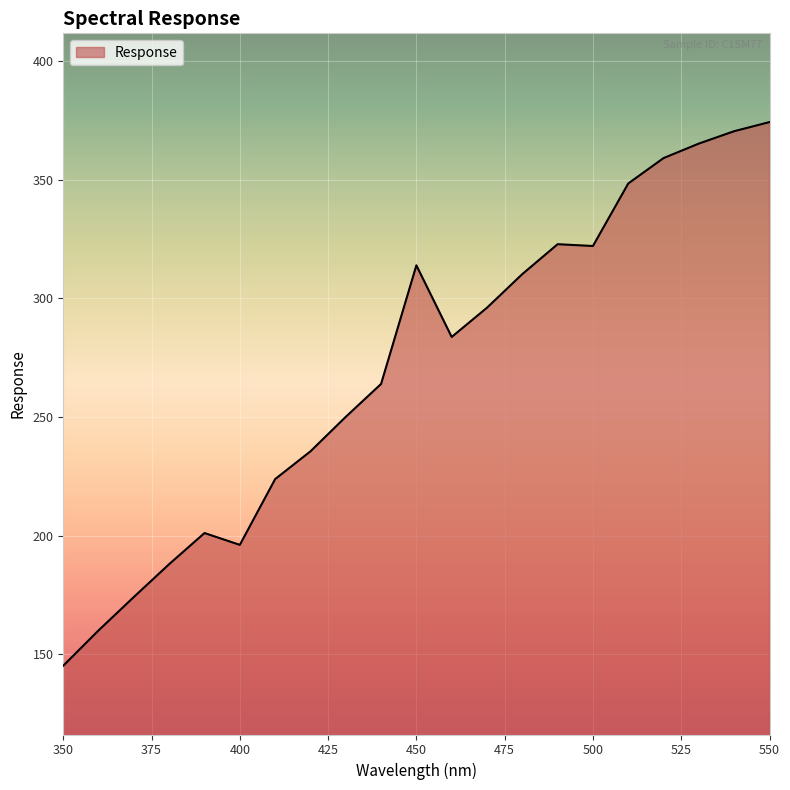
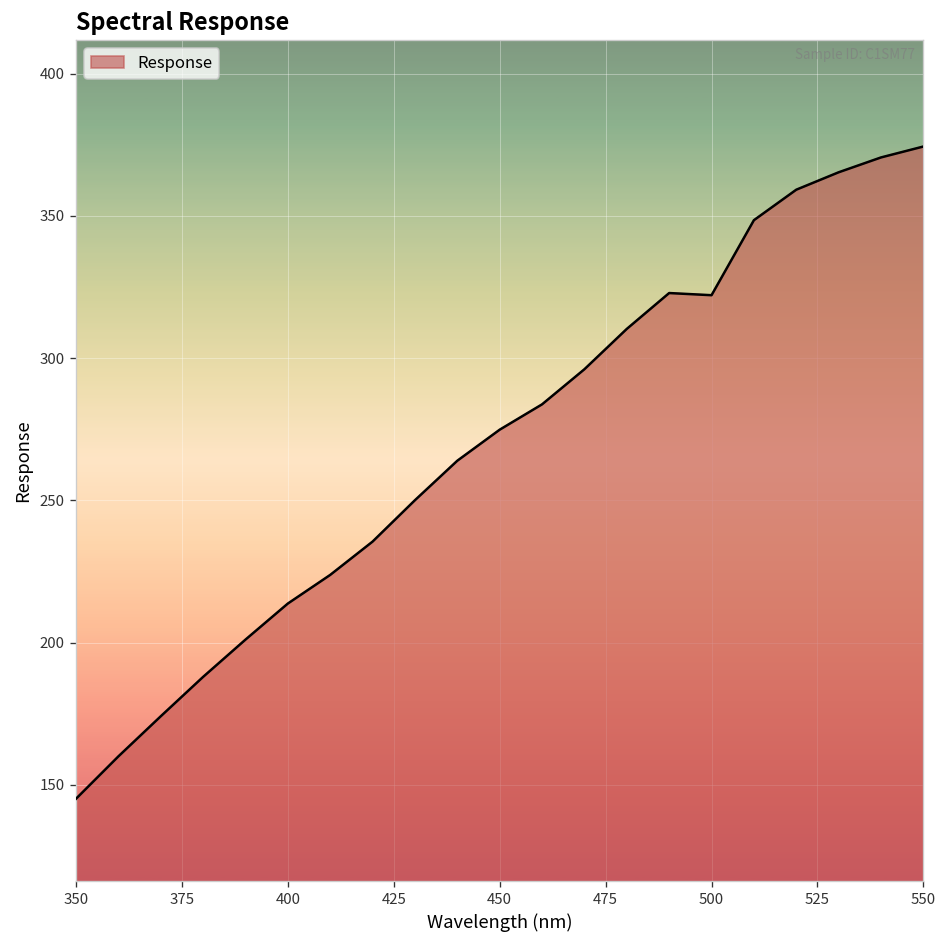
  {
    "350": 145,
-   "400": 196,
-   "450": 314,
+   "400": 214,
+   "450": 275,
    "500": 322,
    "550": 374
  }
